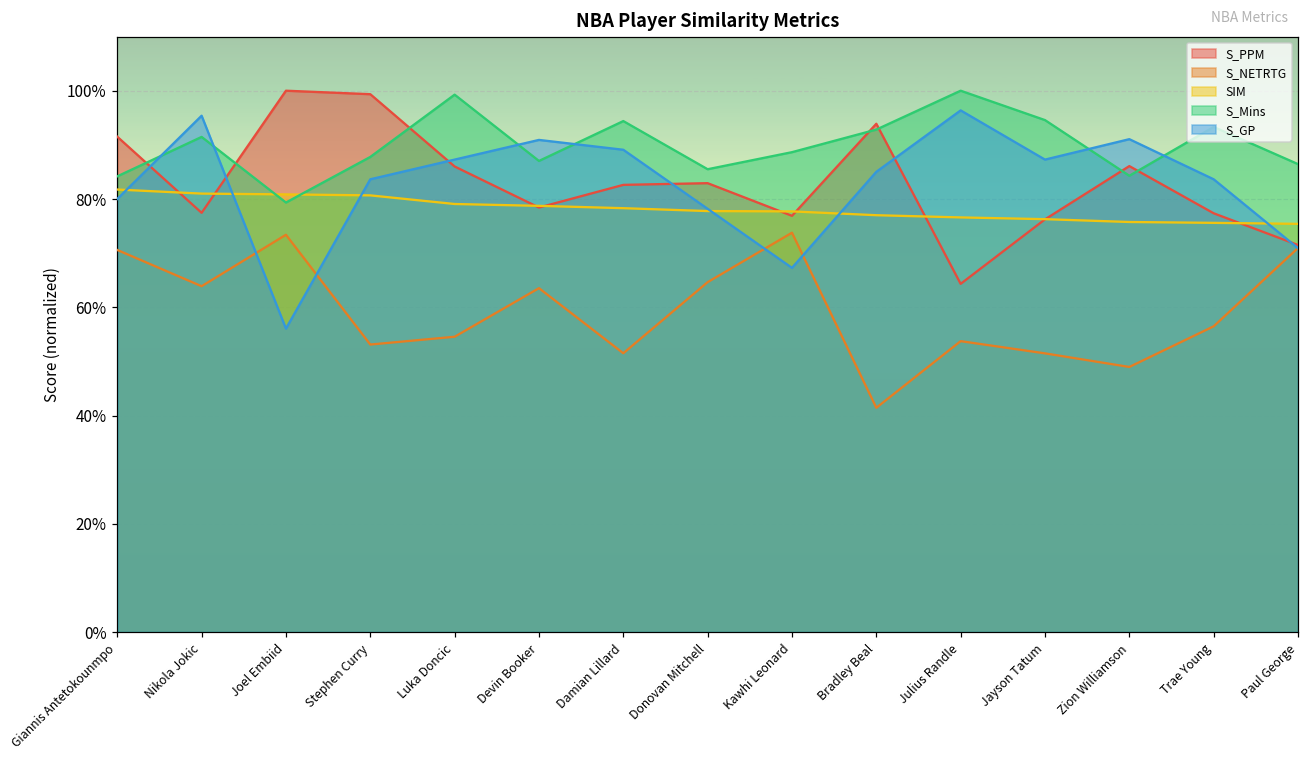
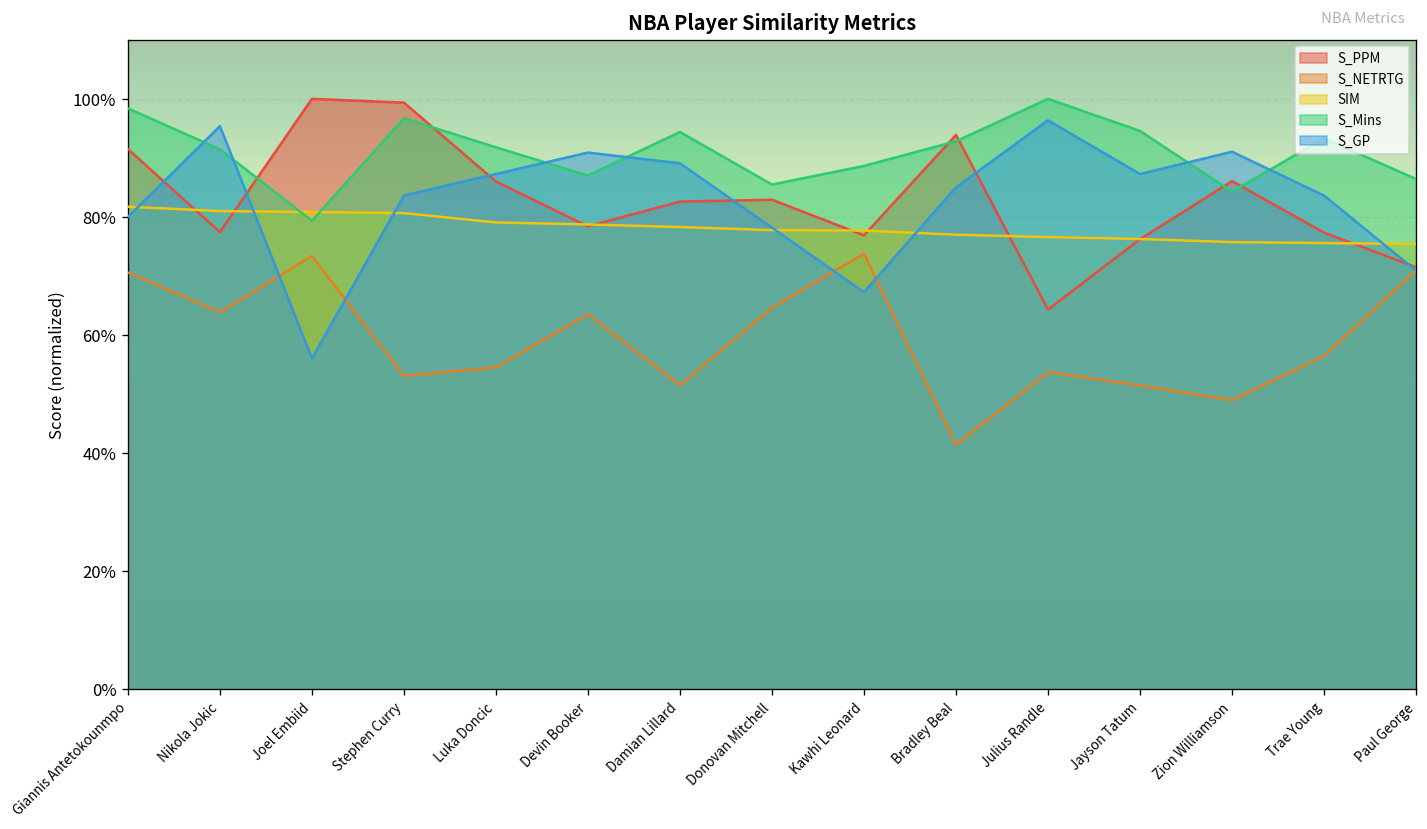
  {
    "S_Mins": {
-     "Giannis Antetokounmpo": "84%",
+     "Giannis Antetokounmpo": "98%",
      "Nikola Jokic": "91%",
      "Joel Embiid": "79%",
-     "Stephen Curry": "88%",
-     "Luka Doncic": "99%",
+     "Stephen Curry": "97%",
+     "Luka Doncic": "92%",
      "Devin Booker": "87%",
      "Damian Lillard": "94%",
      "Donovan Mitchell": "85%",
      "Kawhi Leonard": "89%",
      "Bradley Beal": "93%",
      "Julius Randle": "100%",
      "Jayson Tatum": "95%",
      "Zion Williamson": "84%",
      "Paul George": "86%"
    },
    "S_GP": {
      "Giannis Antetokounmpo": "80%",
      "Nikola Jokic": "95%",
      "Joel Embiid": "56%",
      "Stephen Curry": "84%",
      "Luka Doncic": "87%",
      "Devin Booker": "91%",
      "Damian Lillard": "89%",
      "Kawhi Leonard": "67%",
      "Bradley Beal": "85%",
      "Julius Randle": "96%",
      "Jayson Tatum": "87%",
      "Zion Williamson": "91%",
      "Trae Young": "84%"
    }
  }
